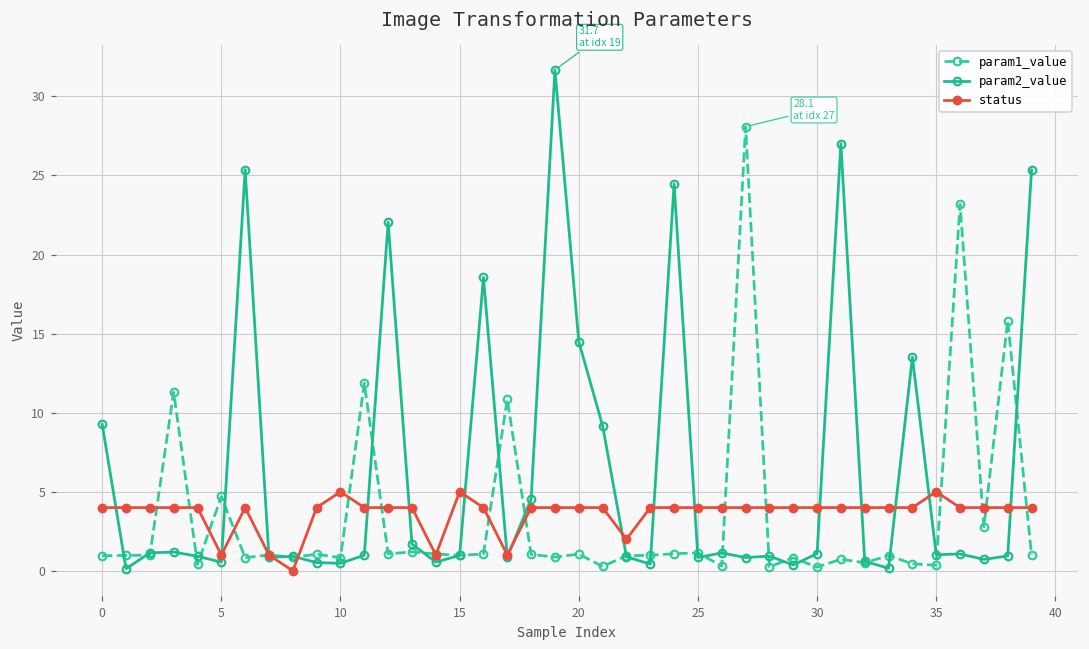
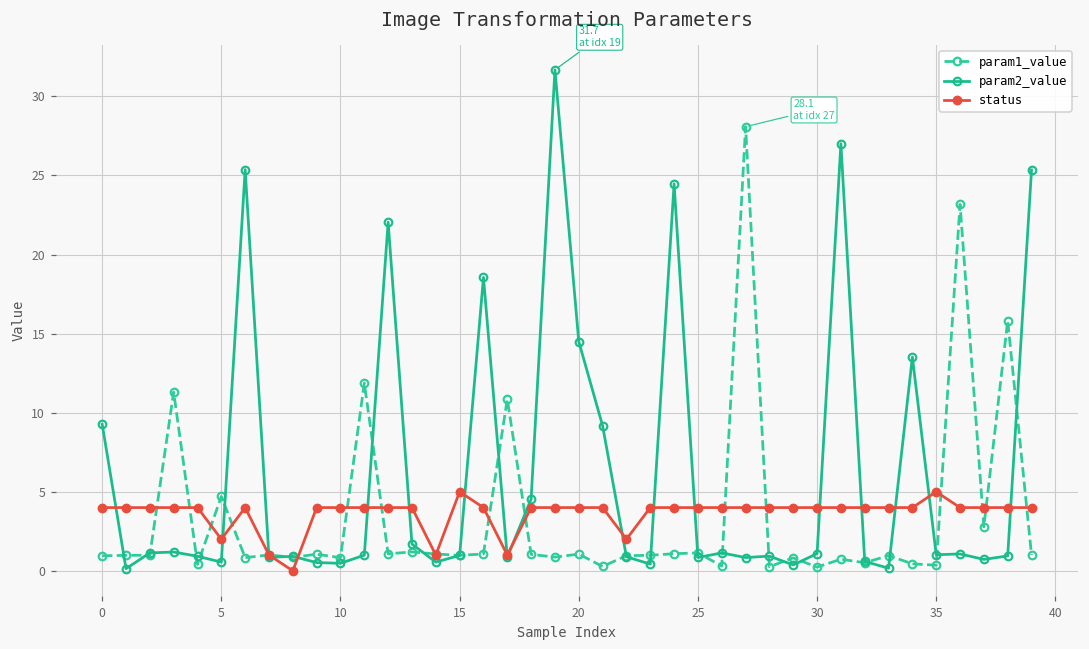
  {
    "status": {
      "0": 4,
-     "5": 1,
-     "10": 5,
+     "5": 2,
+     "10": 4,
      "15": 5,
      "20": 4,
      "25": 4,
      "30": 4,
      "35": 5
    }
  }
